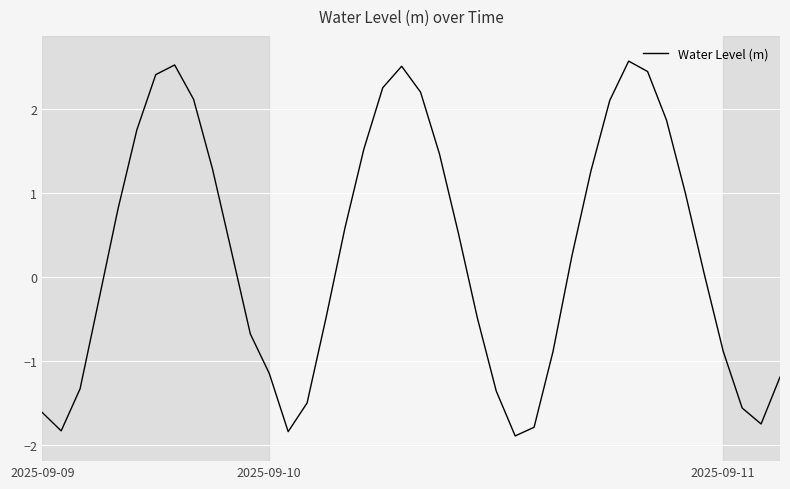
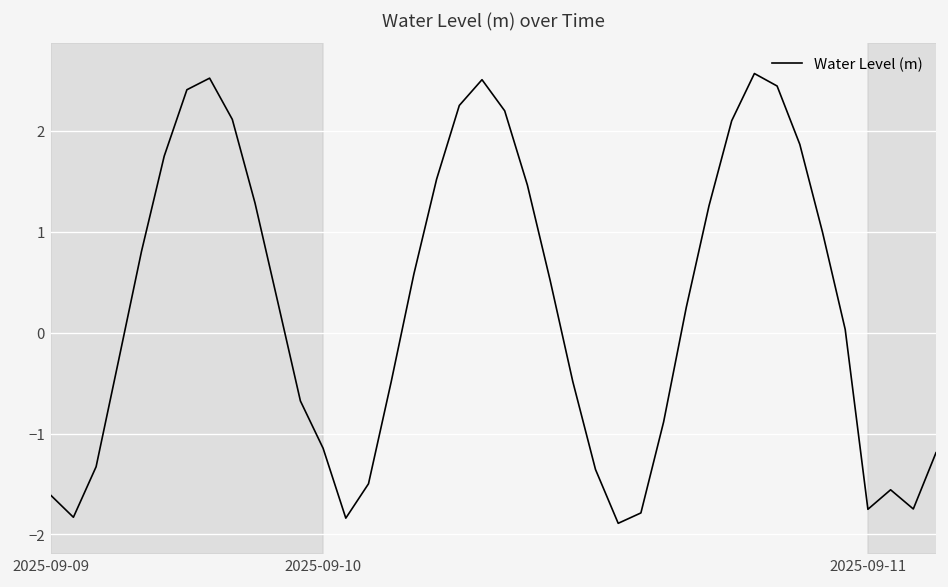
  {
    "2025-09-09": -1.6,
    "2025-09-10": -1.1,
-   "2025-09-11": -0.9
+   "2025-09-11": -1.8
  }
